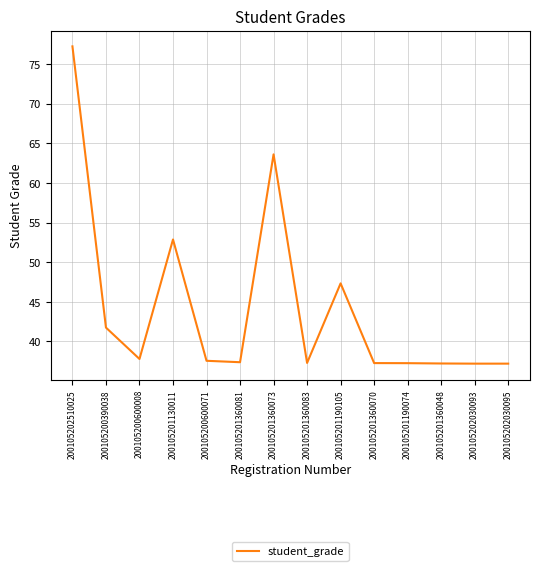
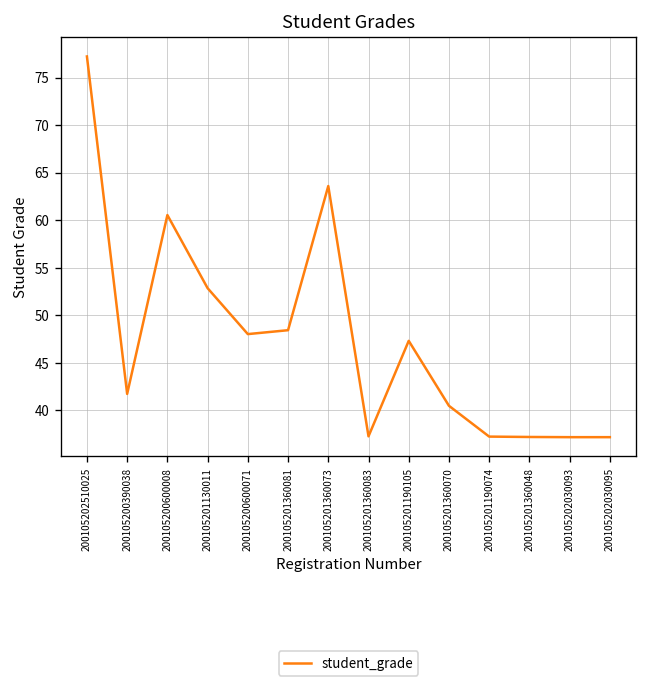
  {
    "200105202510025": 77,
    "200105200390038": 42,
-   "200105200600008": 38,
+   "200105200600008": 61,
    "200105201130011": 53,
-   "200105200600071": 38,
-   "200105201360081": 37,
+   "200105200600071": 48,
+   "200105201360081": 48,
    "200105201360073": 64,
    "200105201360083": 37,
    "200105201190105": 47,
-   "200105201360070": 37,
+   "200105201360070": 40,
    "200105201190074": 37,
    "200105201360048": 37,
    "200105202030093": 37,
    "200105202030095": 37
  }
